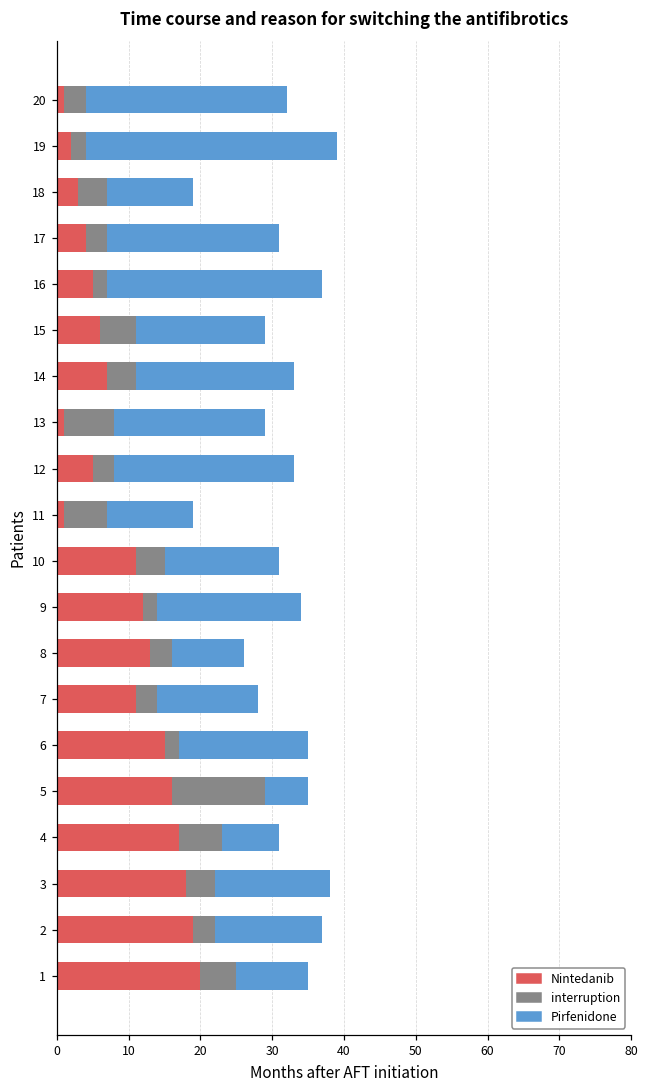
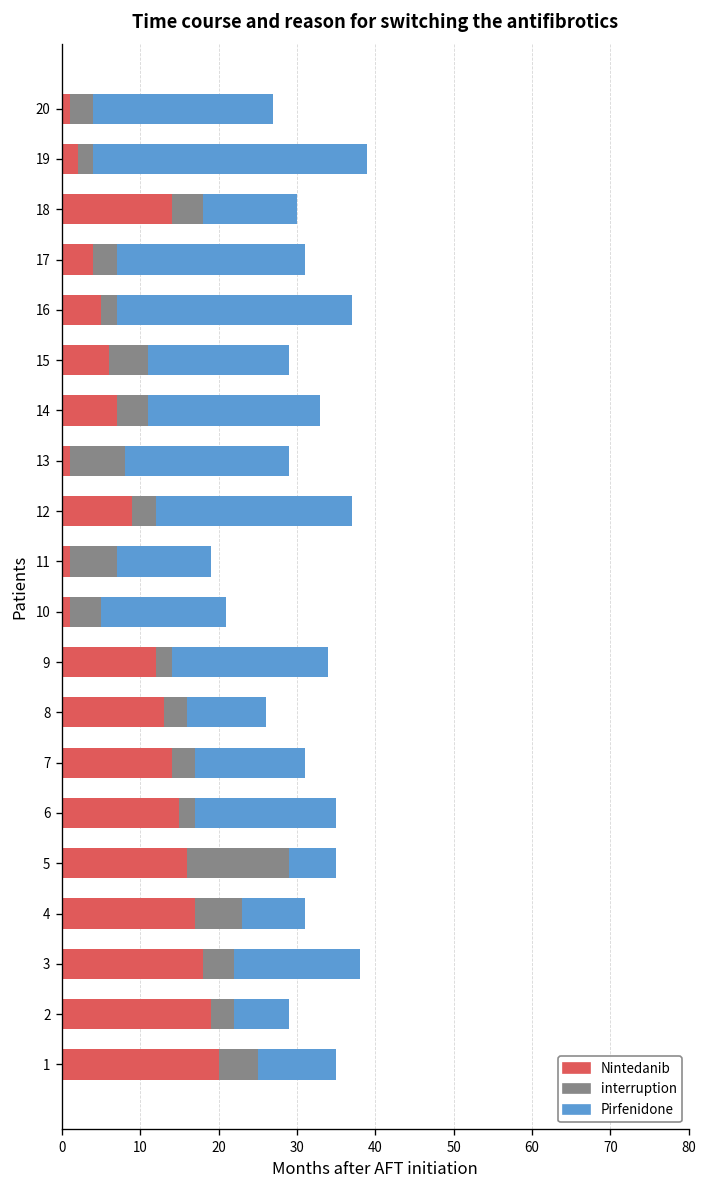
  {
    "Nintedanib": {
      "20": 1,
      "19": 2,
-     "18": 3,
+     "18": 14,
      "17": 4,
      "16": 5,
      "15": 6,
      "14": 7,
      "13": 1,
-     "12": 5,
+     "12": 9,
      "11": 1,
-     "10": 11,
+     "10": 1,
      "9": 12,
      "8": 13,
-     "7": 11,
+     "7": 14,
      "6": 15,
      "5": 16,
      "4": 17,
      "3": 18,
      "2": 19,
      "1": 20
    },
    "interruption": {
      "20": 3,
      "19": 2,
      "18": 4,
      "17": 3,
      "16": 2,
      "15": 5,
      "14": 4,
      "13": 7,
      "12": 3,
      "11": 6,
      "10": 4,
      "9": 2,
      "8": 3,
      "7": 3,
      "6": 2,
      "5": 13,
      "4": 6,
      "3": 4,
      "2": 3,
      "1": 5
    },
    "Pirfenidone": {
-     "20": 28,
+     "20": 23,
      "19": 35,
      "18": 12,
      "17": 24,
      "16": 30,
      "15": 18,
      "14": 22,
      "13": 21,
      "12": 25,
      "11": 12,
      "10": 16,
      "9": 20,
      "8": 10,
      "7": 14,
      "6": 18,
      "5": 6,
      "4": 8,
      "3": 16,
-     "2": 15,
+     "2": 7,
      "1": 10
    }
  }
